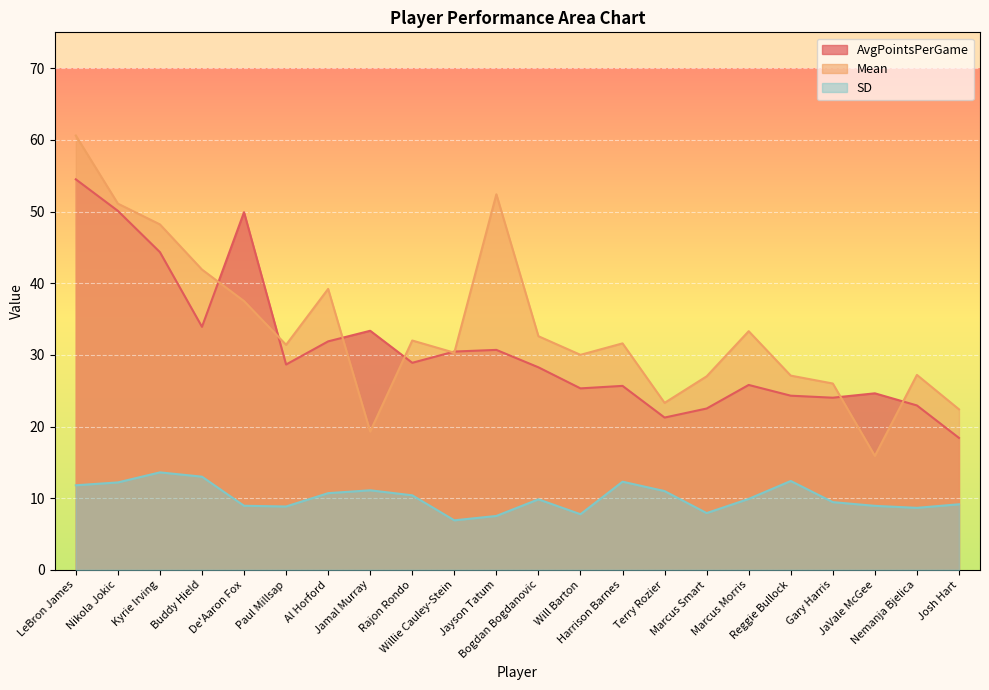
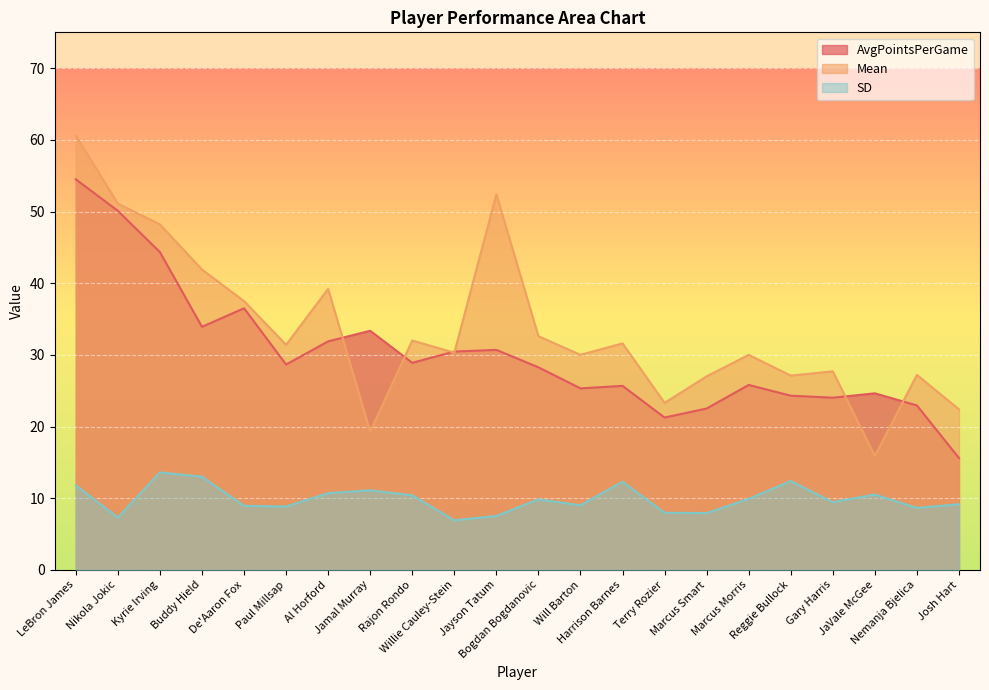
  {
    "AvgPointsPerGame": {
      "LeBron James": 54,
      "Nikola Jokic": 50,
      "Kyrie Irving": 44,
      "Buddy Hield": 34,
-     "De'Aaron Fox": 50,
+     "De'Aaron Fox": 37,
      "Paul Millsap": 29,
      "Al Horford": 32,
      "Jamal Murray": 33,
      "Rajon Rondo": 29,
      "Jayson Tatum": 31,
      "Bogdan Bogdanovic": 28,
      "Will Barton": 25,
      "Harrison Barnes": 26,
      "Terry Rozier": 21,
      "Marcus Smart": 23,
      "Marcus Morris": 26,
      "Reggie Bullock": 24,
      "Gary Harris": 24,
      "JaVale McGee": 25,
      "Nemanja Bjelica": 23,
-     "Josh Hart": 18
+     "Josh Hart": 16
    },
    "Mean": {
      "LeBron James": 61,
      "Nikola Jokic": 51,
      "Kyrie Irving": 48,
      "Buddy Hield": 42,
      "De'Aaron Fox": 38,
      "Paul Millsap": 31,
      "Al Horford": 39,
      "Jamal Murray": 19,
      "Rajon Rondo": 32,
      "Jayson Tatum": 52,
      "Bogdan Bogdanovic": 33,
      "Will Barton": 30,
      "Harrison Barnes": 32,
      "Terry Rozier": 23,
      "Marcus Smart": 27,
-     "Marcus Morris": 33,
+     "Marcus Morris": 30,
      "Reggie Bullock": 27,
-     "Gary Harris": 26,
+     "Gary Harris": 28,
      "JaVale McGee": 16,
      "Nemanja Bjelica": 27,
      "Josh Hart": 22
    },
    "SD": {
      "LeBron James": 12,
-     "Nikola Jokic": 12,
+     "Nikola Jokic": 7,
      "Kyrie Irving": 14,
      "Buddy Hield": 13,
      "De'Aaron Fox": 9,
      "Paul Millsap": 9,
      "Al Horford": 11,
      "Jamal Murray": 11,
      "Rajon Rondo": 10,
      "Willie Cauley-Stein": 7,
      "Jayson Tatum": 8,
      "Bogdan Bogdanovic": 10,
-     "Will Barton": 8,
+     "Will Barton": 9,
      "Harrison Barnes": 12,
-     "Terry Rozier": 11,
+     "Terry Rozier": 8,
      "Marcus Smart": 8,
      "Marcus Morris": 10,
      "Reggie Bullock": 12,
      "Gary Harris": 9,
-     "JaVale McGee": 9,
+     "JaVale McGee": 11,
      "Nemanja Bjelica": 9,
      "Josh Hart": 9
    }
  }
